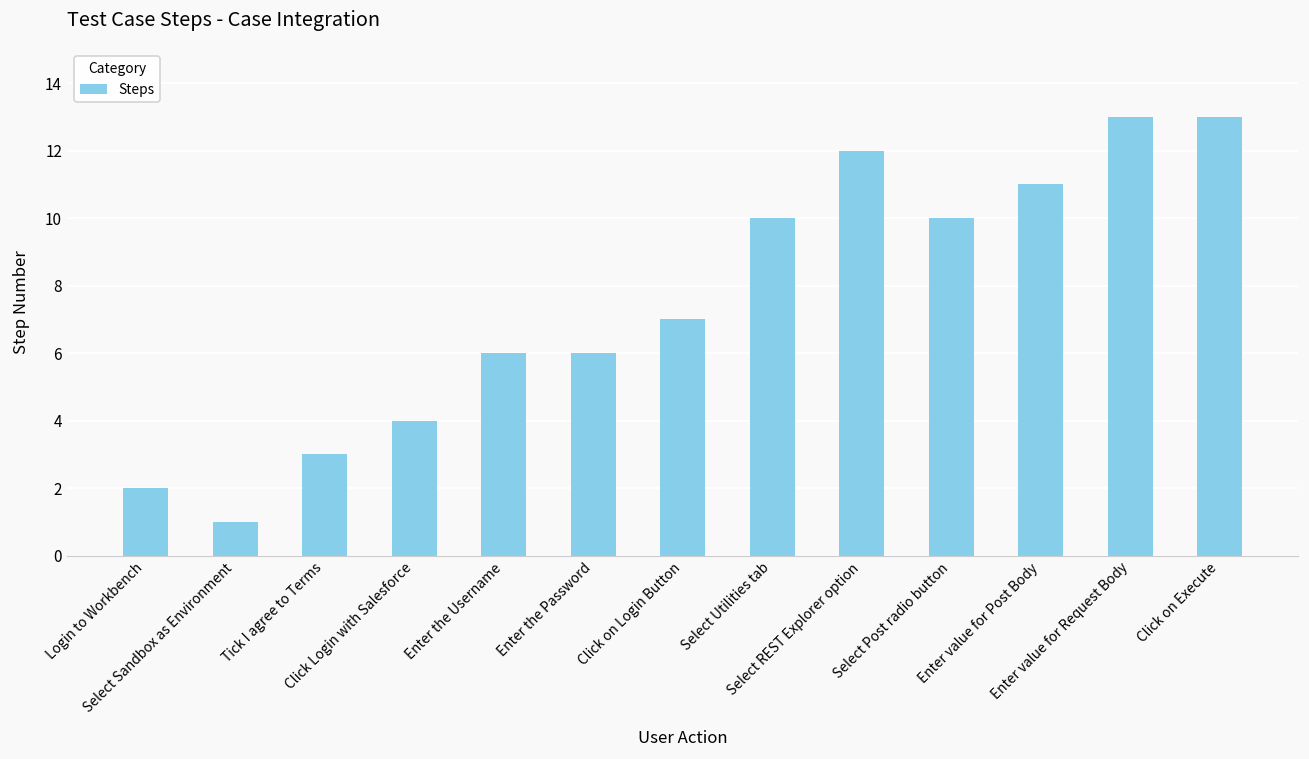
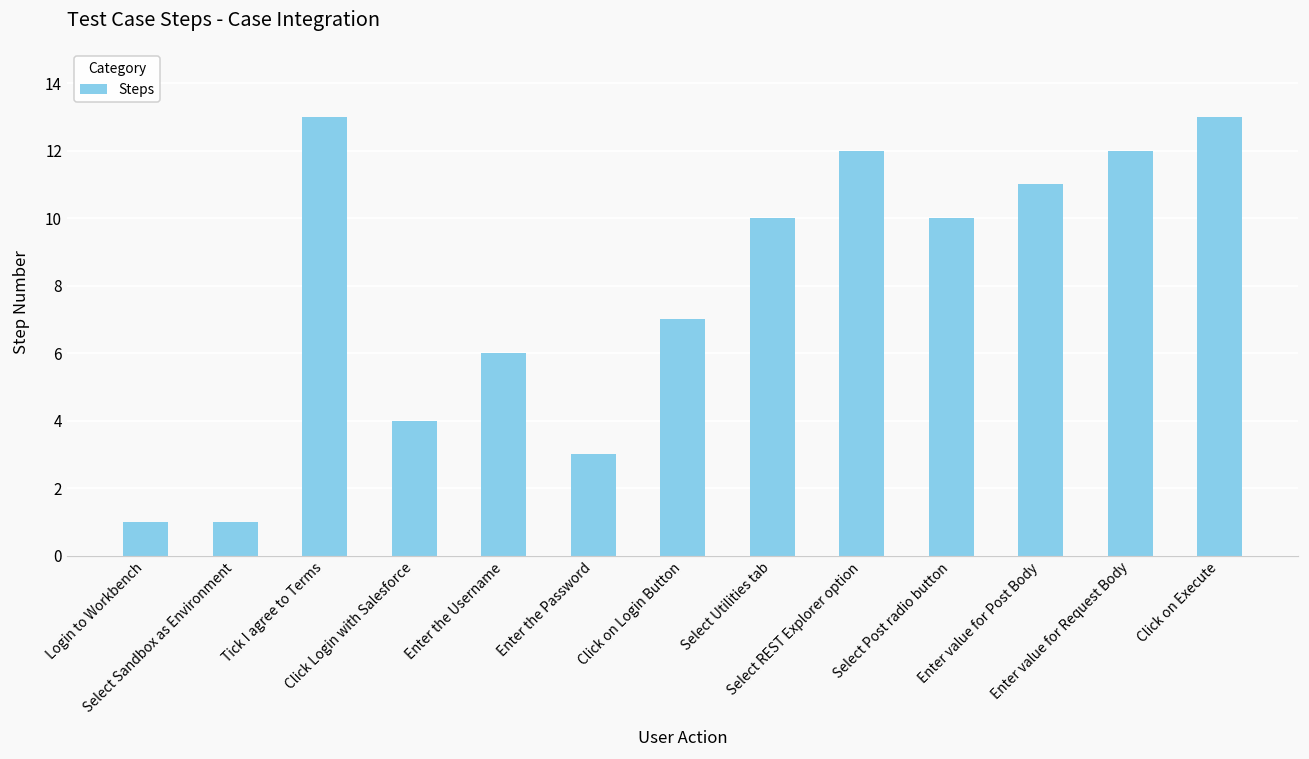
  {
-   "Login to Workbench": 2,
+   "Login to Workbench": 1,
    "Select Sandbox as Environment": 1,
-   "Tick I agree to Terms": 3,
+   "Tick I agree to Terms": 13,
    "Click Login with Salesforce": 4,
    "Enter the Username": 6,
-   "Enter the Password": 6,
+   "Enter the Password": 3,
    "Click on Login Button": 7,
    "Select Utilities tab": 10,
    "Select REST Explorer option": 12,
    "Select Post radio button": 10,
    "Enter value for Post Body": 11,
-   "Enter value for Request Body": 13,
+   "Enter value for Request Body": 12,
    "Click on Execute": 13
  }
